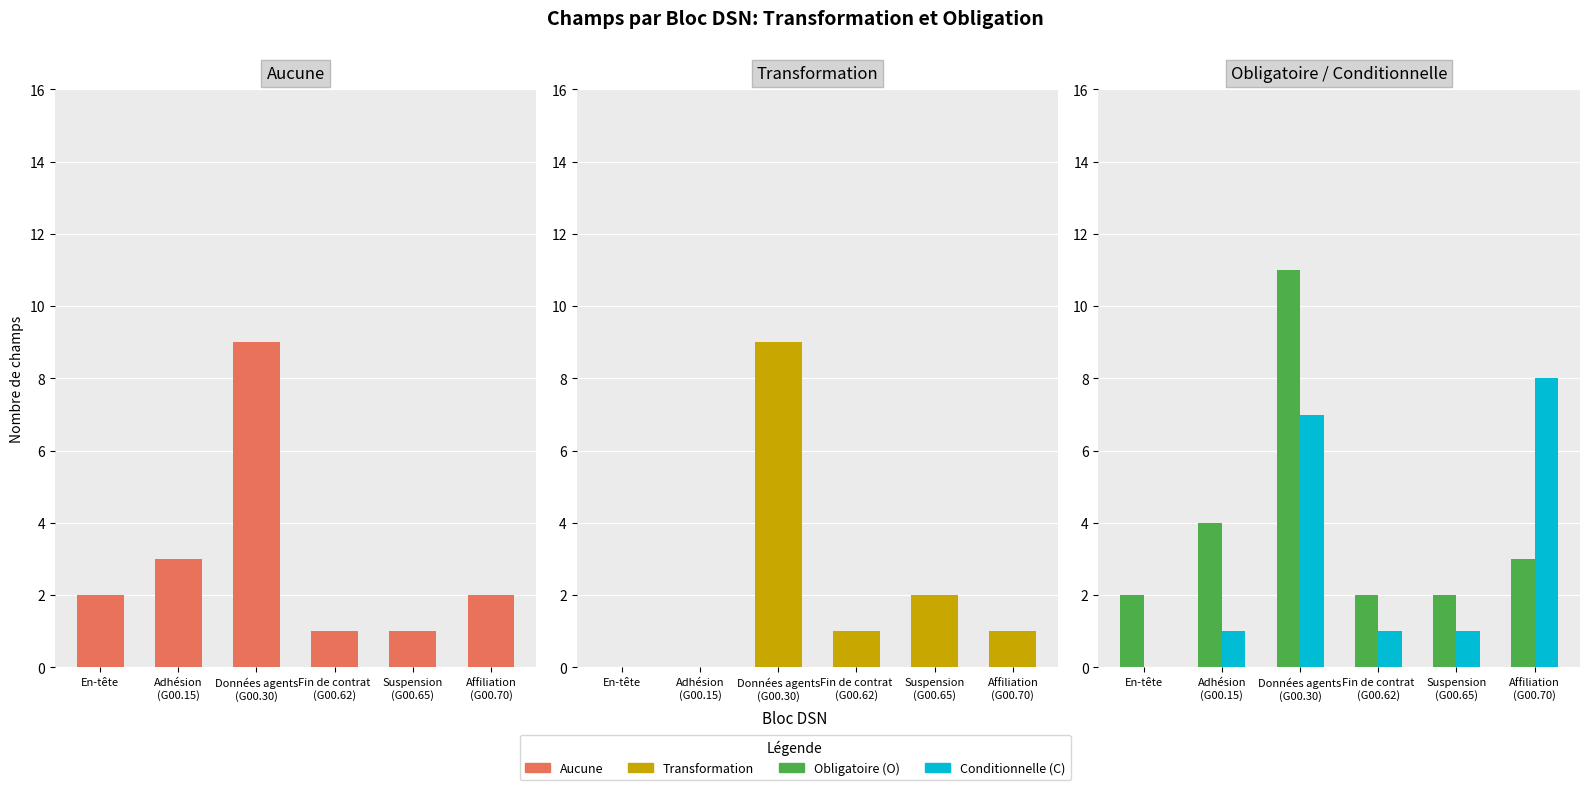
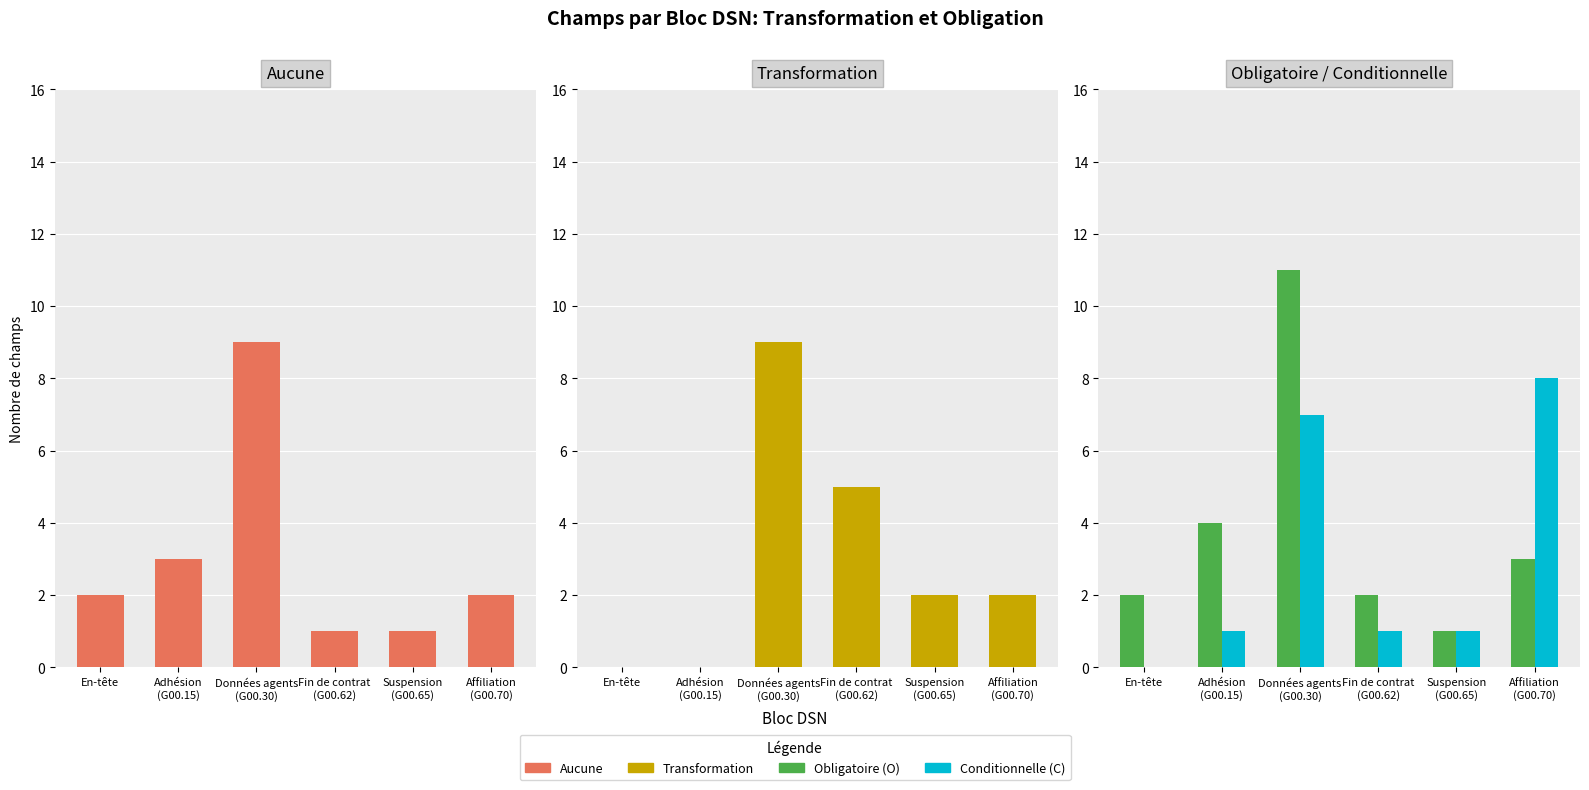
  {
    "Aucune": {
      "En-tête": 2.0,
      "Adhésion (G00.15)": 3.0,
      "Données agents (G00.30)": 9.0,
      "Fin de contrat (G00.62)": 1.0,
      "Suspension (G00.65)": 1.0,
      "Affiliation (G00.70)": 2.0
    },
    "Transformation": {
      "En-tête": 0,
      "Adhésion (G00.15)": 0,
      "Données agents (G00.30)": 9,
-     "Fin de contrat (G00.62)": 1,
+     "Fin de contrat (G00.62)": 5,
      "Suspension (G00.65)": 2,
-     "Affiliation (G00.70)": 1
+     "Affiliation (G00.70)": 2
    },
    "Obligatoire / Conditionnelle": {
      "Obligatoire (O)": {
        "En-tête": 2,
        "Adhésion (G00.15)": 4,
        "Données agents (G00.30)": 11,
        "Fin de contrat (G00.62)": 2,
-       "Suspension (G00.65)": 2,
+       "Suspension (G00.65)": 1,
        "Affiliation (G00.70)": 3
      },
      "Conditionnelle (C)": {
        "En-tête": 0,
        "Adhésion (G00.15)": 1,
        "Données agents (G00.30)": 7,
        "Fin de contrat (G00.62)": 1,
        "Suspension (G00.65)": 1,
        "Affiliation (G00.70)": 8
      }
    }
  }
